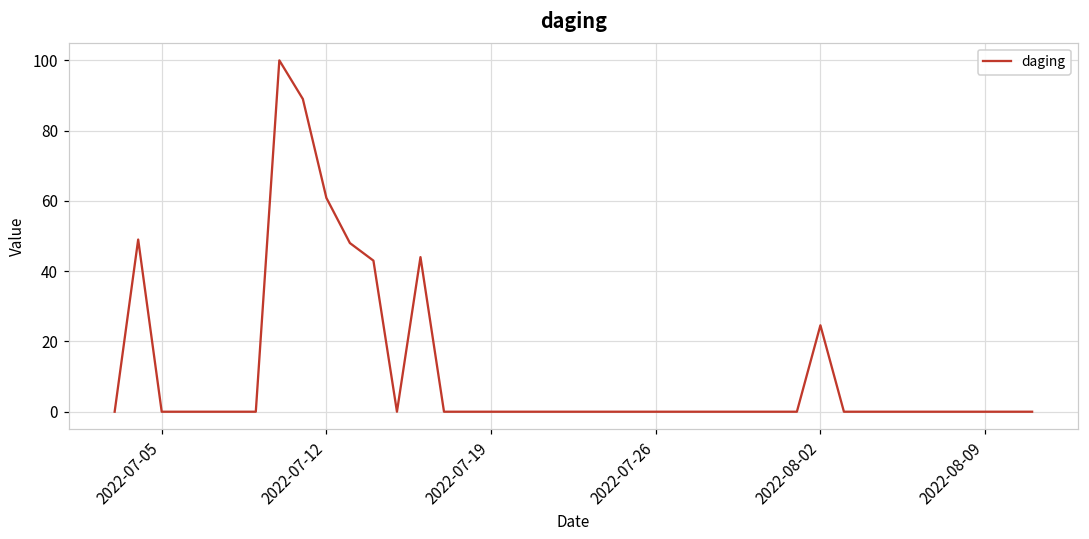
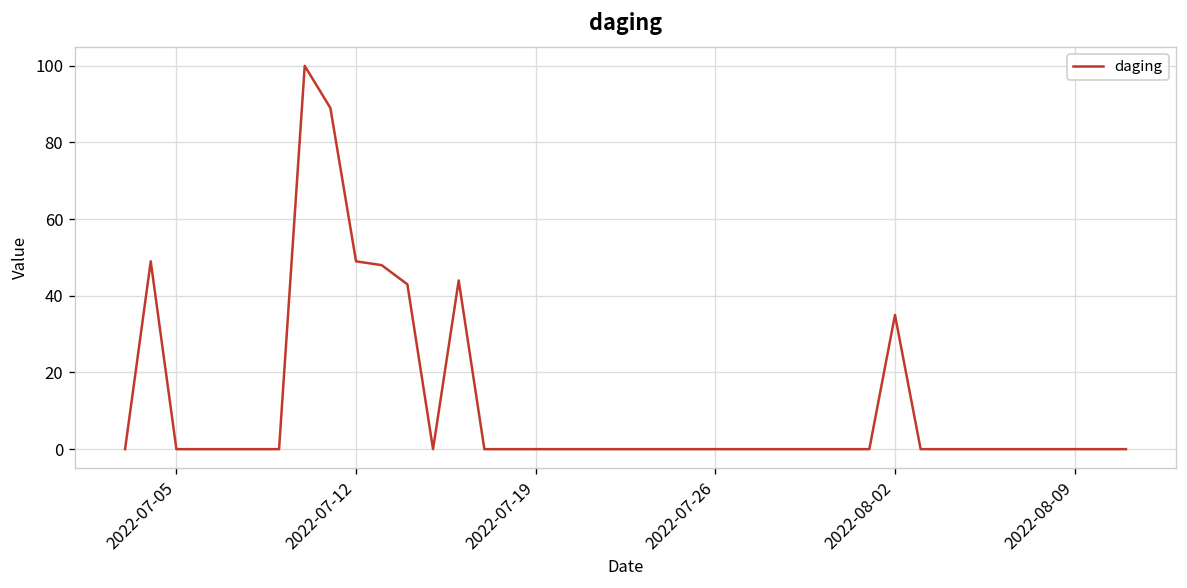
  {
    "2022-07-05": 0,
-   "2022-07-12": 61,
+   "2022-07-12": 49,
    "2022-07-19": 0,
    "2022-07-26": 0,
-   "2022-08-02": 25,
+   "2022-08-02": 35,
    "2022-08-09": 0
  }
